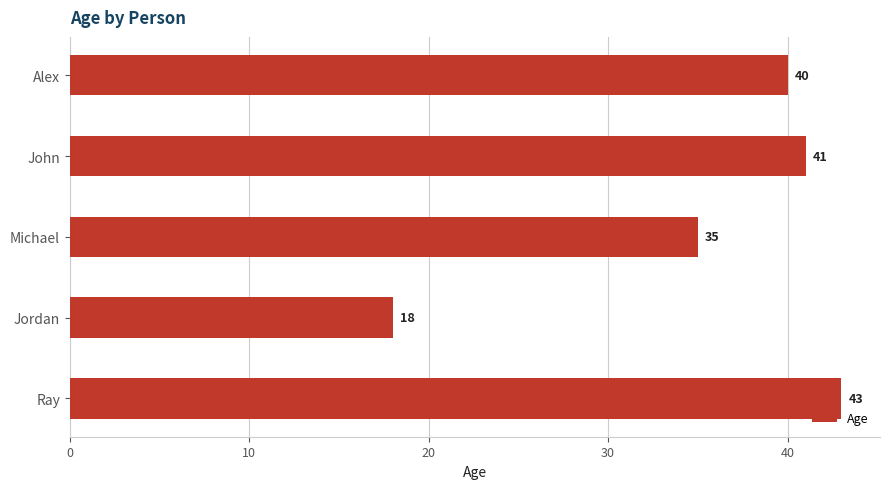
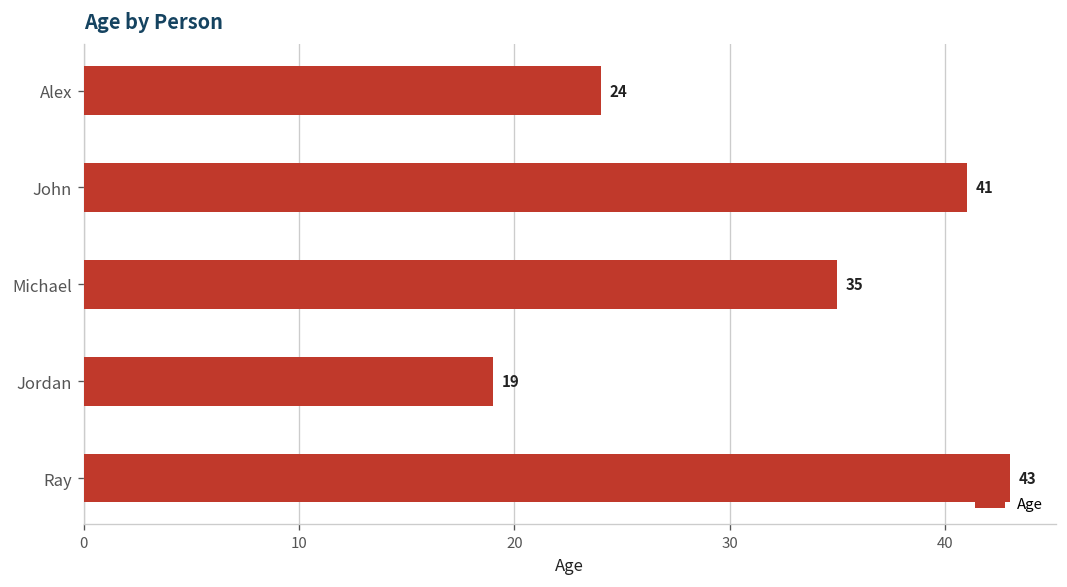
  {
-   "Alex": 40,
+   "Alex": 24,
    "John": 41,
    "Michael": 35,
-   "Jordan": 18,
+   "Jordan": 19,
    "Ray": 43
  }
